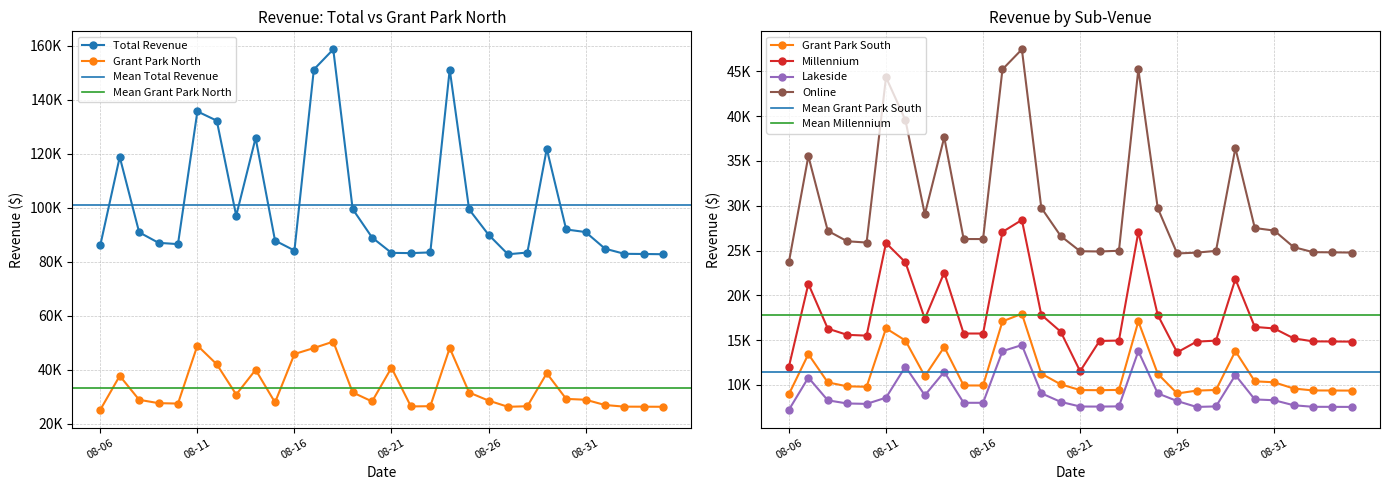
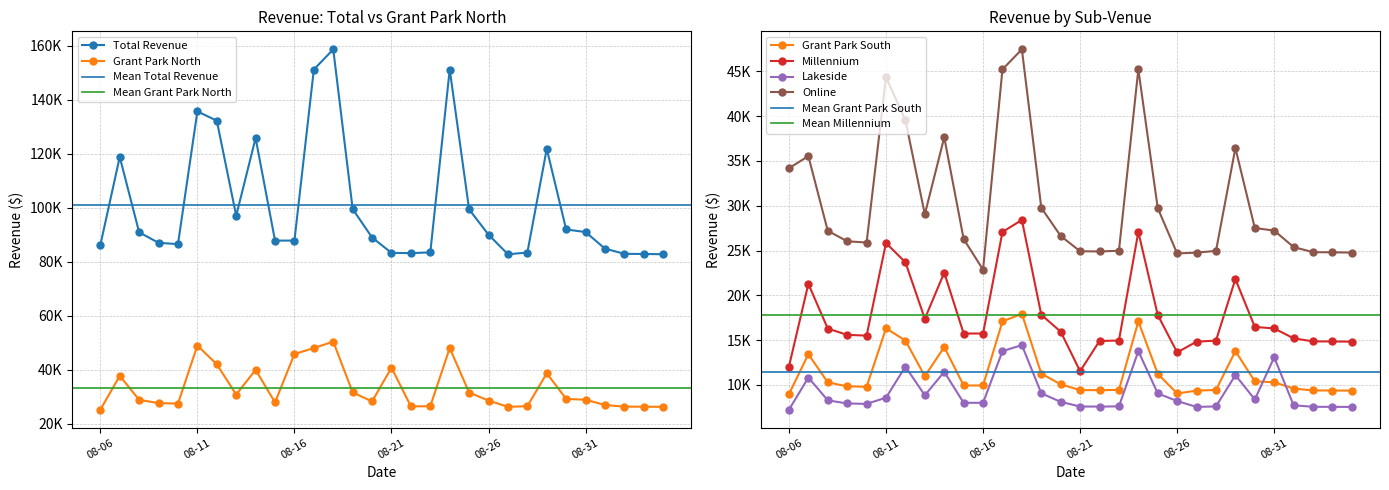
  {
    "Revenue: Total vs Grant Park North": {
      "Total Revenue": {
        "08-06": 86000,
        "08-11": 136000,
-       "08-16": 84000,
+       "08-16": 88000,
        "08-21": 83000,
        "08-26": 90000,
        "08-31": 91000
      },
      "Grant Park North": {
        "08-06": 25000,
        "08-11": 49000,
        "08-16": 46000,
        "08-21": 41000,
        "08-26": 29000,
        "08-31": 29000
      }
    },
    "Revenue by Sub-Venue": {
      "Grant Park South": {
        "08-06": 9000,
        "08-11": 16000,
        "08-16": 10000,
        "08-21": 9000,
        "08-26": 9000,
        "08-31": 10000
      },
      "Millennium": {
        "08-06": 12000,
        "08-11": 26000,
        "08-16": 16000,
        "08-21": 12000,
        "08-26": 14000,
        "08-31": 16000
      },
      "Lakeside": {
        "08-06": 7000,
        "08-11": 9000,
        "08-16": 8000,
        "08-21": 8000,
        "08-26": 8000,
-       "08-31": 8000
+       "08-31": 13000
      },
      "Online": {
-       "08-06": 24000,
-       "08-16": 26000,
+       "08-06": 34000,
+       "08-16": 23000,
        "08-21": 25000,
        "08-26": 25000,
        "08-31": 27000
      }
    }
  }
